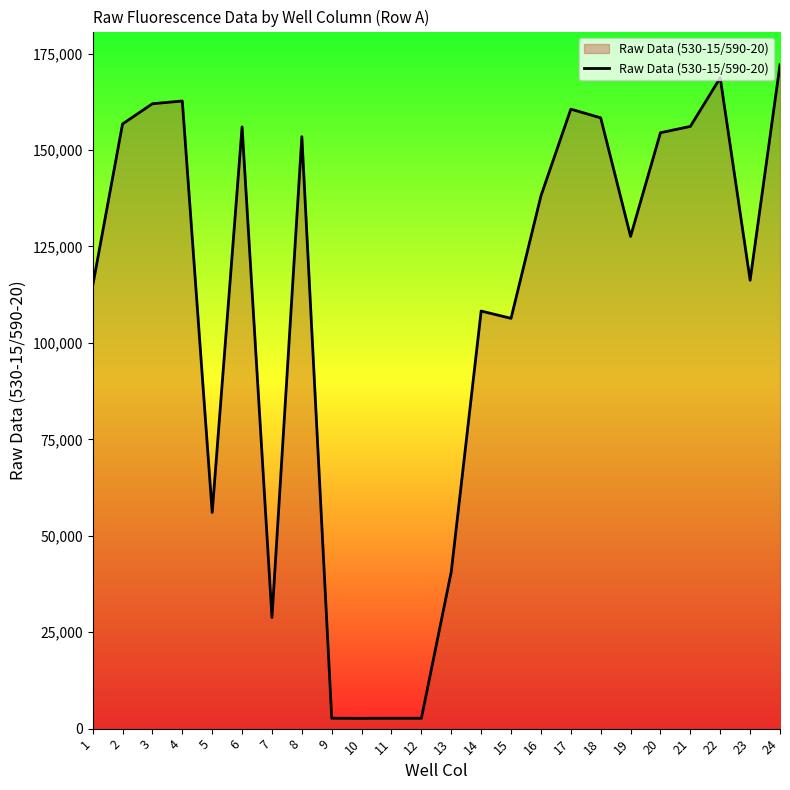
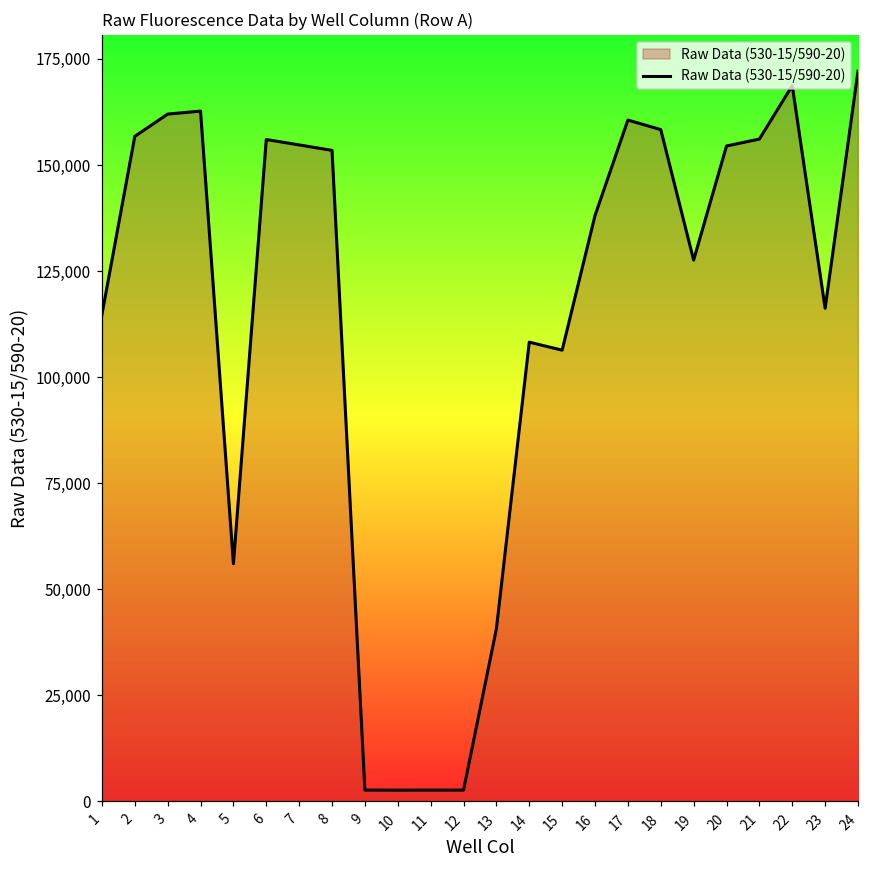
  {
    "1": "115,000",
    "2": "157,000",
    "3": "162,000",
    "4": "163,000",
    "5": "56,000",
    "6": "156,000",
-   "7": "29,000",
+   "7": "155,000",
    "8": "153,000",
    "9": "3,000",
    "10": "3,000",
    "11": "3,000",
    "12": "3,000",
    "13": "41,000",
    "14": "108,000",
    "15": "106,000",
    "16": "138,000",
    "17": "161,000",
    "18": "158,000",
    "19": "128,000",
    "20": "154,000",
    "21": "156,000",
    "23": "116,000",
    "24": "172,000"
  }
